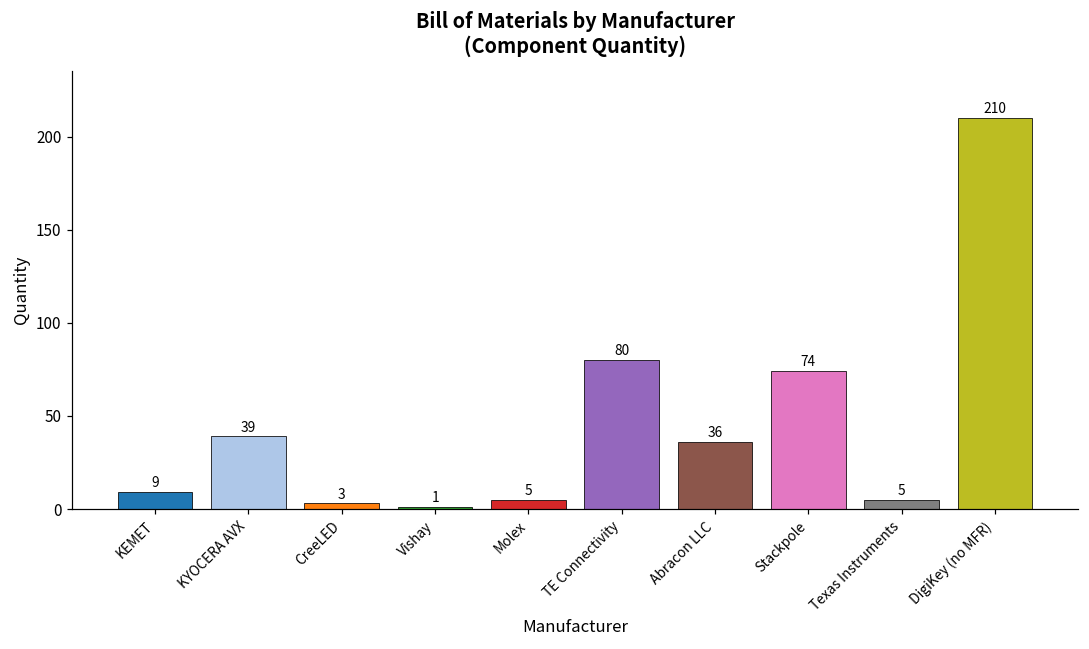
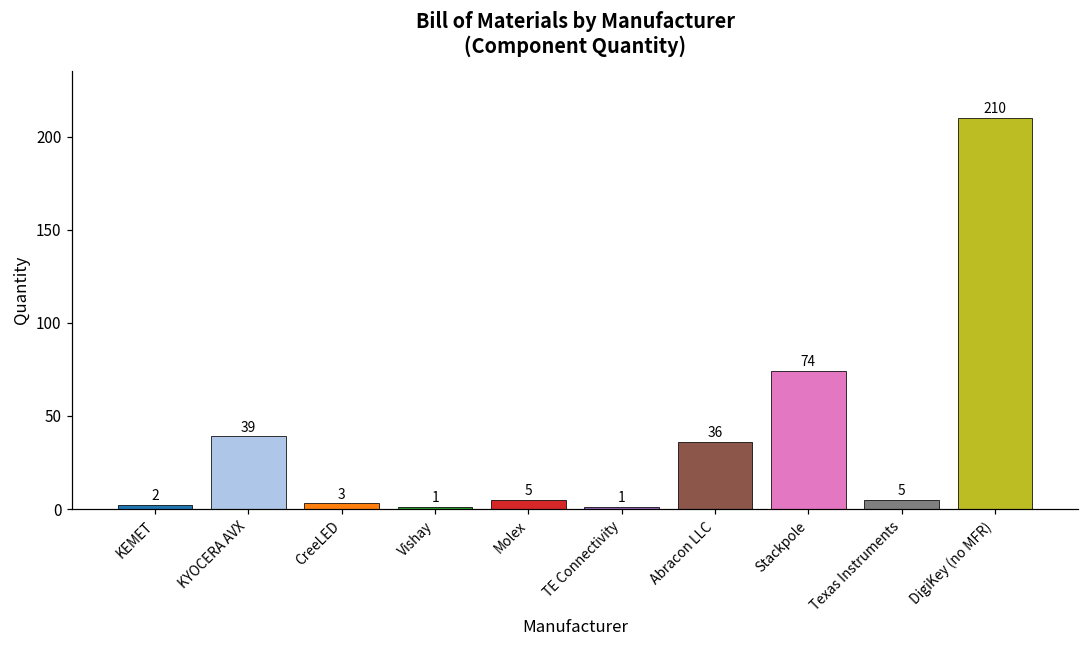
  {
-   "KEMET": 9,
+   "KEMET": 2,
    "KYOCERA AVX": 39,
    "CreeLED": 3,
    "Vishay": 1,
    "Molex": 5,
-   "TE Connectivity": 80,
+   "TE Connectivity": 1,
    "Abracon LLC": 36,
    "Stackpole": 74,
    "Texas Instruments": 5,
    "DigiKey (no MFR)": 210
  }
